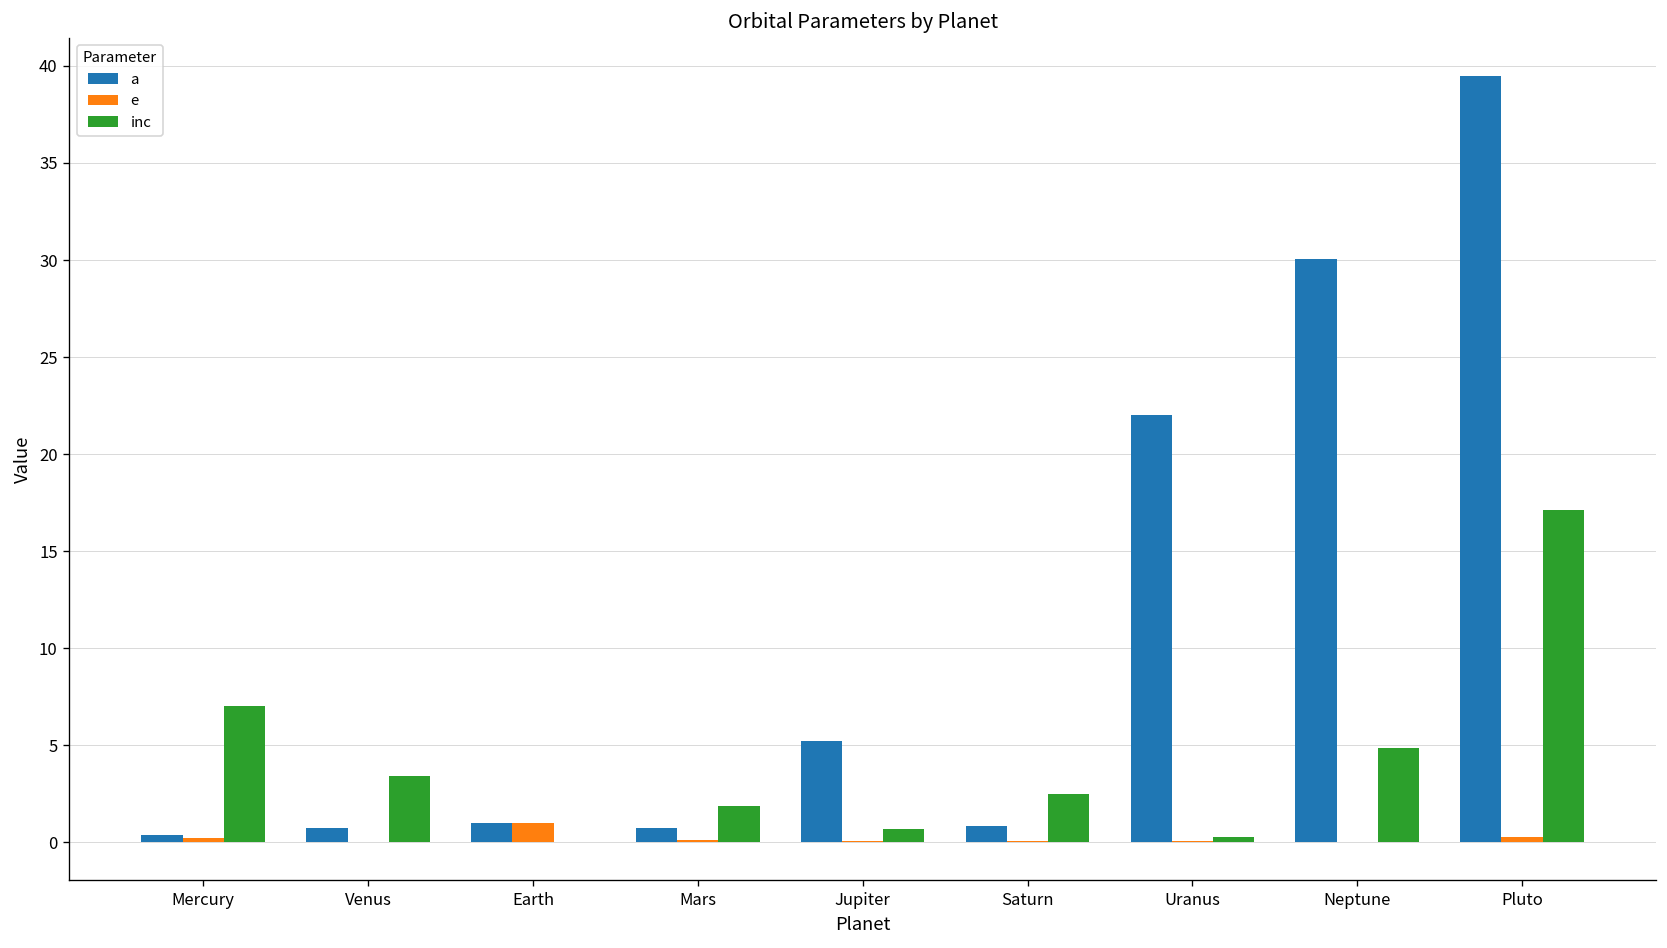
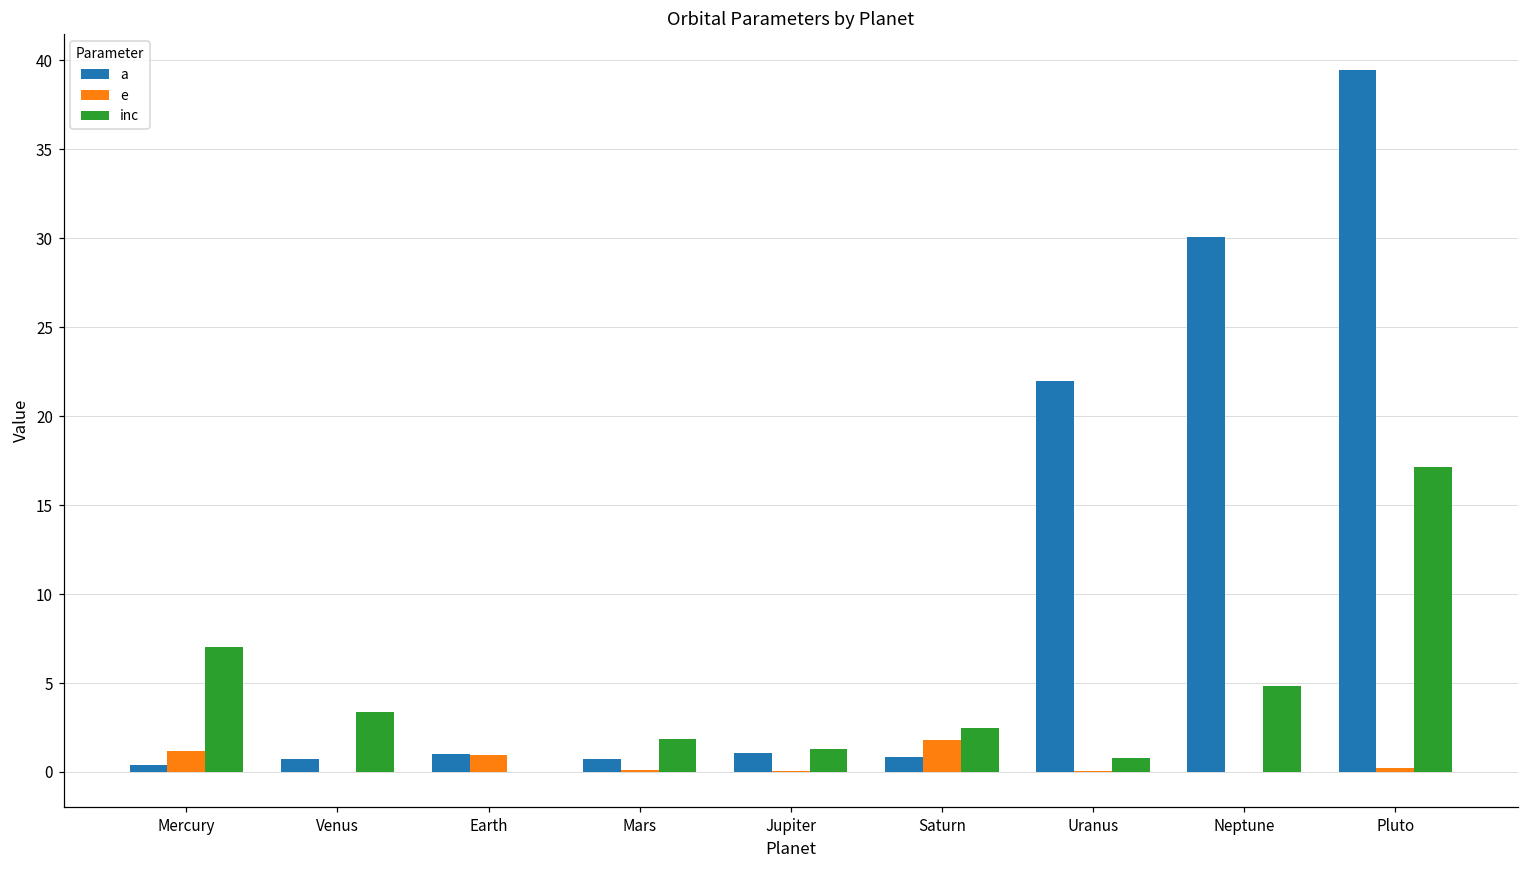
  {
    "a": {
      "Mercury": 0.4,
      "Venus": 0.7,
      "Earth": 1.0,
      "Mars": 0.7,
-     "Jupiter": 5.2,
+     "Jupiter": 1.0,
      "Saturn": 0.8,
      "Uranus": 22.0,
      "Neptune": 30.1,
      "Pluto": 39.5
    },
    "e": {
-     "Mercury": 0.2,
+     "Mercury": 1.2,
      "Earth": 1.0,
-     "Saturn": 0.1,
+     "Saturn": 1.8,
      "Pluto": 0.2
    },
    "inc": {
      "Mercury": 7.0,
      "Venus": 3.4,
      "Mars": 1.9,
-     "Jupiter": 0.7,
+     "Jupiter": 1.3,
      "Saturn": 2.5,
-     "Uranus": 0.3,
+     "Uranus": 0.8,
      "Neptune": 4.9,
      "Pluto": 17.1
    }
  }
